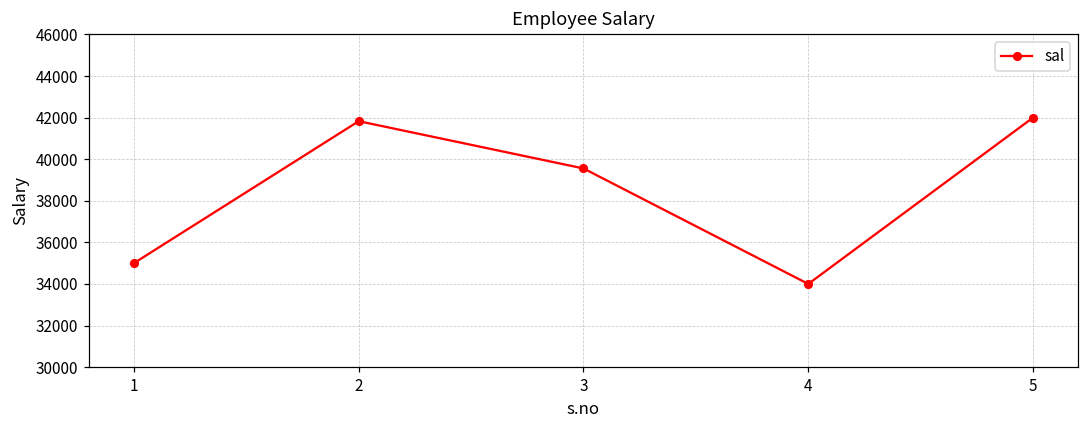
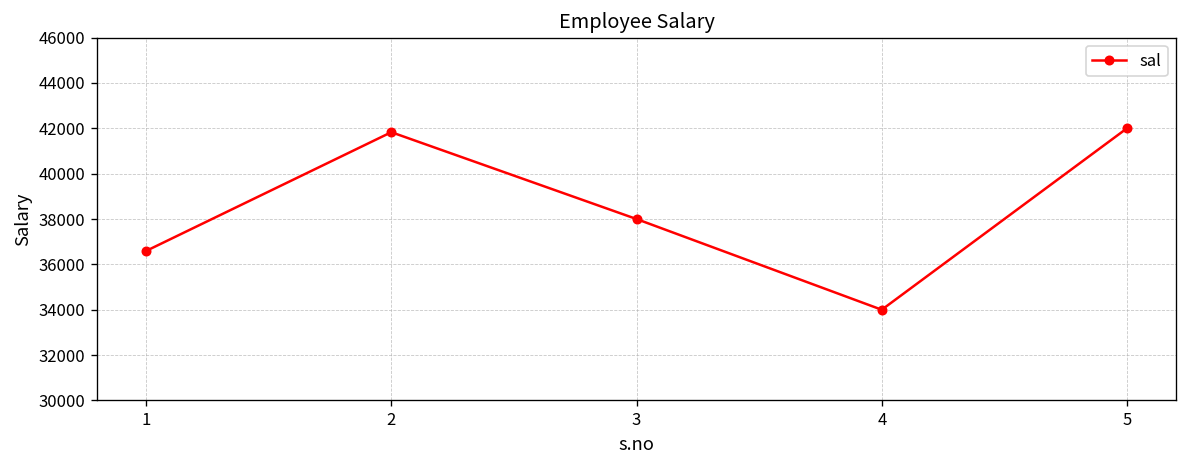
  {
-   "1": 35000,
+   "1": 36600,
    "2": 41800,
-   "3": 39600,
+   "3": 38000,
    "4": 34000,
    "5": 42000
  }
